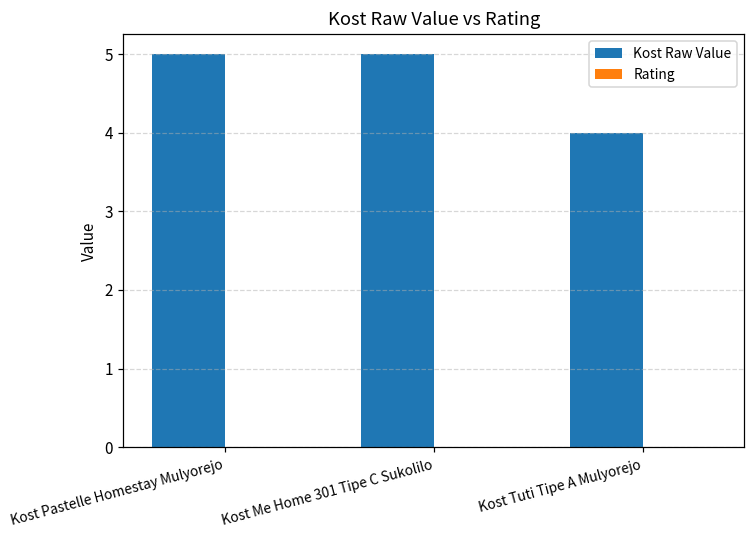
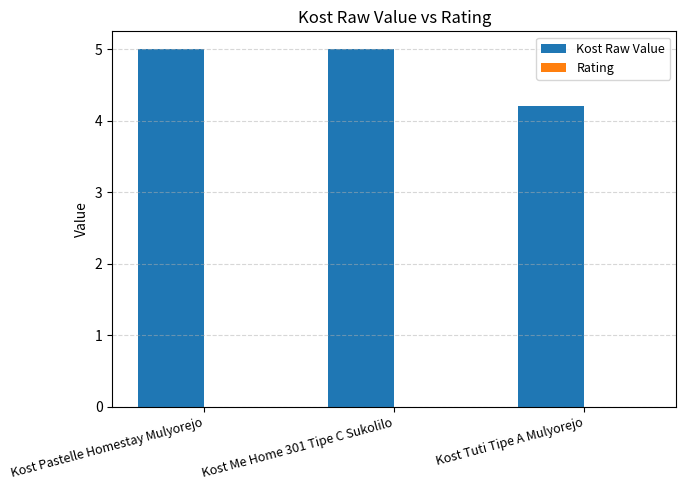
  {
    "Kost Raw Value": {
      "Kost Pastelle Homestay Mulyorejo": 5.0,
      "Kost Me Home 301 Tipe C Sukolilo": 5.0,
-     "Kost Tuti Tipe A Mulyorejo": 4.0
+     "Kost Tuti Tipe A Mulyorejo": 4.2
    },
    "Rating": {
      "Kost Pastelle Homestay Mulyorejo": 0.0,
      "Kost Me Home 301 Tipe C Sukolilo": 0.0,
      "Kost Tuti Tipe A Mulyorejo": 0.0
    }
  }
